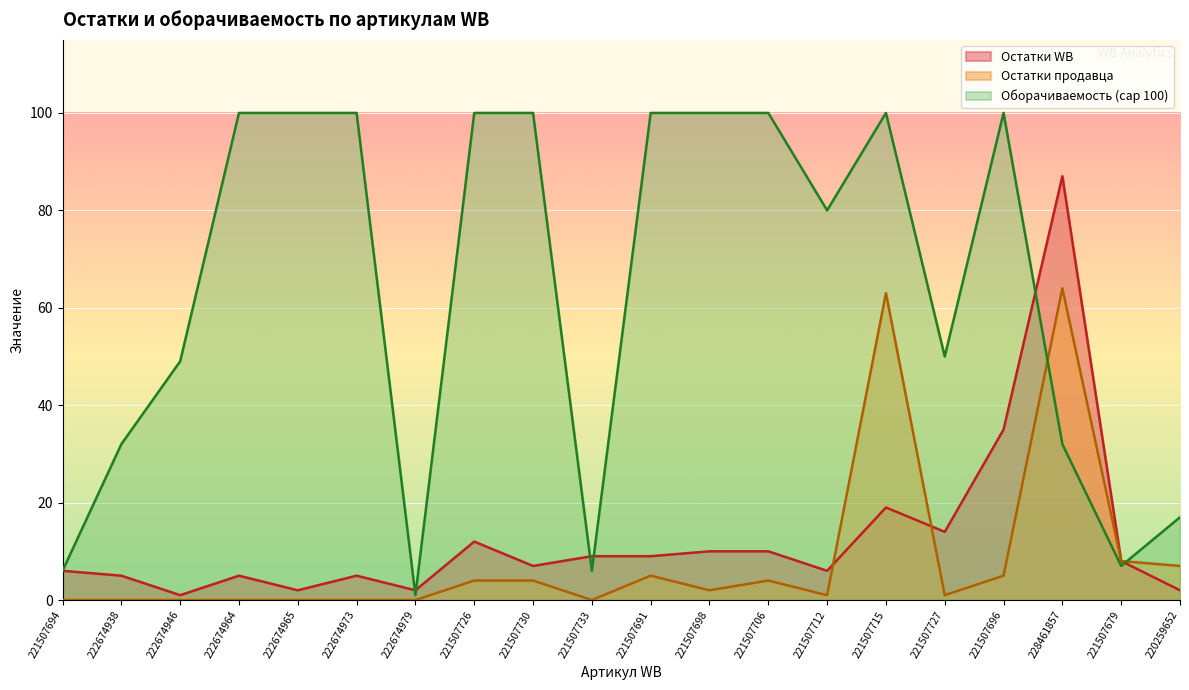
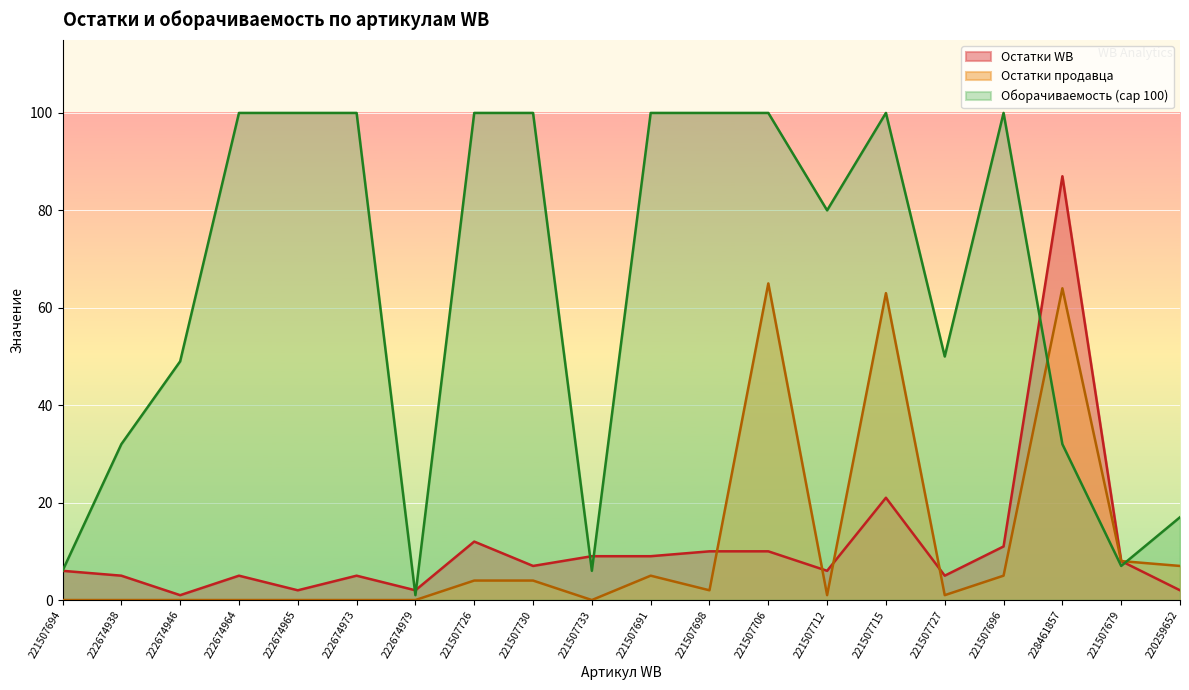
  {
    "Остатки WB": {
      "222674938": 5,
      "222674946": 1,
      "222674964": 5,
      "222674965": 2,
      "222674973": 5,
      "222674979": 2,
      "221507726": 12,
      "221507730": 7,
      "221507733": 9,
      "221507691": 9,
      "221507698": 10,
      "221507706": 10,
      "221507712": 6,
-     "221507715": 19,
-     "221507727": 14,
-     "221507696": 35,
+     "221507715": 21,
+     "221507727": 5,
+     "221507696": 11,
      "228461857": 87,
      "220259652": 2
    },
    "Остатки продавца": {
      "221507694": 0,
      "222674938": 0,
      "222674946": 0,
      "222674964": 0,
      "222674965": 0,
      "222674973": 0,
      "222674979": 0,
      "221507726": 4,
      "221507730": 4,
      "221507733": 0,
      "221507691": 5,
      "221507698": 2,
-     "221507706": 4,
+     "221507706": 65,
      "221507712": 1,
      "221507715": 63,
      "221507727": 1,
      "221507696": 5,
      "228461857": 64,
      "220259652": 7
    },
    "Оборачиваемость (cap 100)": {
      "222674938": 32,
      "222674946": 49,
      "222674964": 100,
      "222674965": 100,
      "222674973": 100,
      "222674979": 1,
      "221507726": 100,
      "221507730": 100,
      "221507733": 6,
      "221507691": 100,
      "221507698": 100,
      "221507706": 100,
      "221507712": 80,
      "221507715": 100,
      "221507727": 50,
      "221507696": 100,
      "228461857": 32,
      "221507679": 7,
      "220259652": 17
    }
  }
